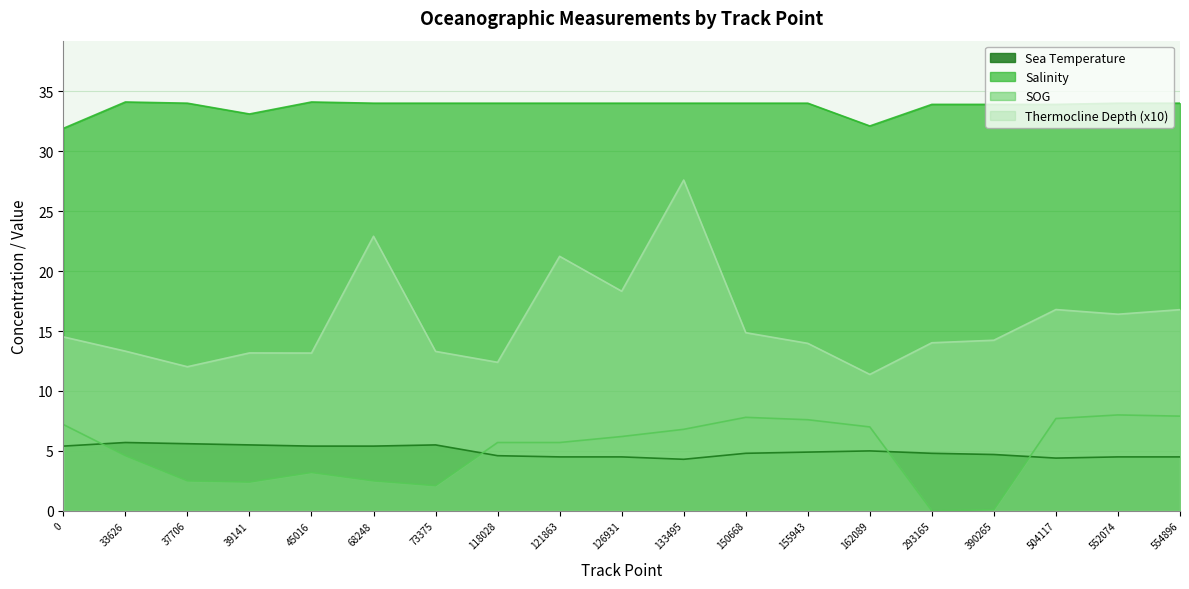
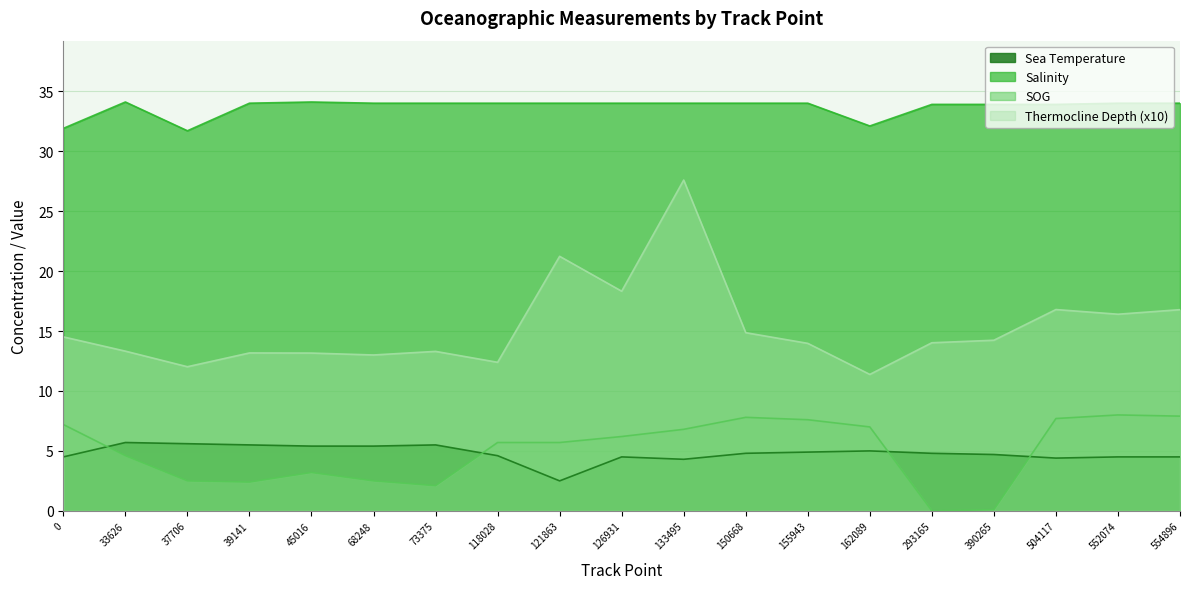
  {
    "Sea Temperature": {
-     "0": 5.4,
+     "0": 4.5,
      "33626": 5.7,
      "37706": 5.6,
      "39141": 5.5,
      "45016": 5.4,
      "68248": 5.4,
      "73375": 5.5,
      "118028": 4.6,
-     "121863": 4.5,
+     "121863": 2.5,
      "126931": 4.5,
      "133495": 4.3,
      "150668": 4.8,
      "155943": 4.9,
      "162089": 5.0,
      "293165": 4.8,
      "390265": 4.7,
      "504117": 4.4,
      "552074": 4.5,
      "554896": 4.5
    },
    "Salinity": {
      "0": 31.9,
      "33626": 34.1,
-     "37706": 34.0,
-     "39141": 33.1,
+     "37706": 31.7,
+     "39141": 34.0,
      "45016": 34.1,
      "68248": 34.0,
      "73375": 34.0,
      "118028": 34.0,
      "121863": 34.0,
      "126931": 34.0,
      "133495": 34.0,
      "150668": 34.0,
      "155943": 34.0,
      "162089": 32.1,
      "293165": 33.9,
      "554896": 34.0
    },
    "SOG": {
      "0": 7.2,
      "33626": 4.6,
      "37706": 2.5,
      "39141": 2.4,
      "45016": 3.2,
      "68248": 2.5,
      "73375": 2.1,
      "118028": 5.7,
      "121863": 5.7,
      "126931": 6.2,
      "133495": 6.8,
      "150668": 7.8,
      "155943": 7.6,
      "162089": 7.0,
      "293165": 0.0,
      "390265": 0.1,
      "504117": 7.7,
      "552074": 8.0,
      "554896": 7.9
    },
    "Thermocline Depth (x10)": {
      "0": 14.5,
      "33626": 13.3,
      "37706": 12.0,
      "39141": 13.2,
      "45016": 13.2,
-     "68248": 22.9,
+     "68248": 13.0,
      "73375": 13.3,
      "118028": 12.4,
      "121863": 21.2,
      "126931": 18.3,
      "133495": 27.6,
      "150668": 14.9,
      "155943": 14.0,
      "162089": 11.4,
      "293165": 14.0,
      "390265": 14.2,
      "504117": 16.8,
      "552074": 16.4,
      "554896": 16.8
    }
  }
